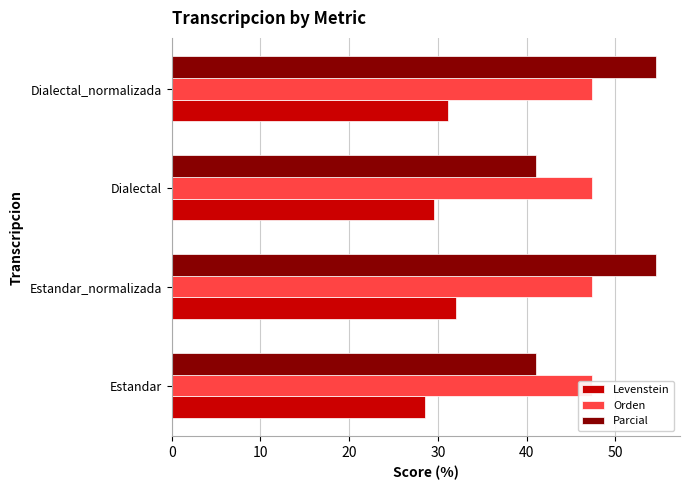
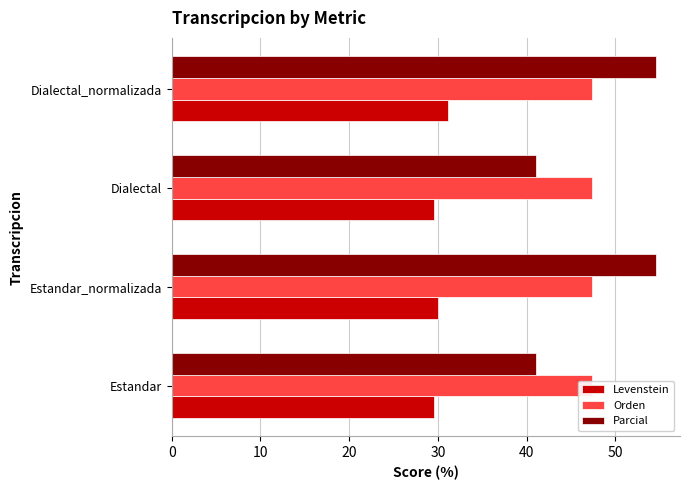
  {
    "Levenstein": {
      "Dialectal_normalizada": 31,
      "Dialectal": 30,
-     "Estandar_normalizada": 32,
-     "Estandar": 29
+     "Estandar_normalizada": 30,
+     "Estandar": 30
    },
    "Orden": {
      "Dialectal_normalizada": 47,
      "Dialectal": 47,
      "Estandar_normalizada": 47
    },
    "Parcial": {
      "Dialectal_normalizada": 55,
      "Dialectal": 41,
      "Estandar_normalizada": 55,
      "Estandar": 41
    }
  }
